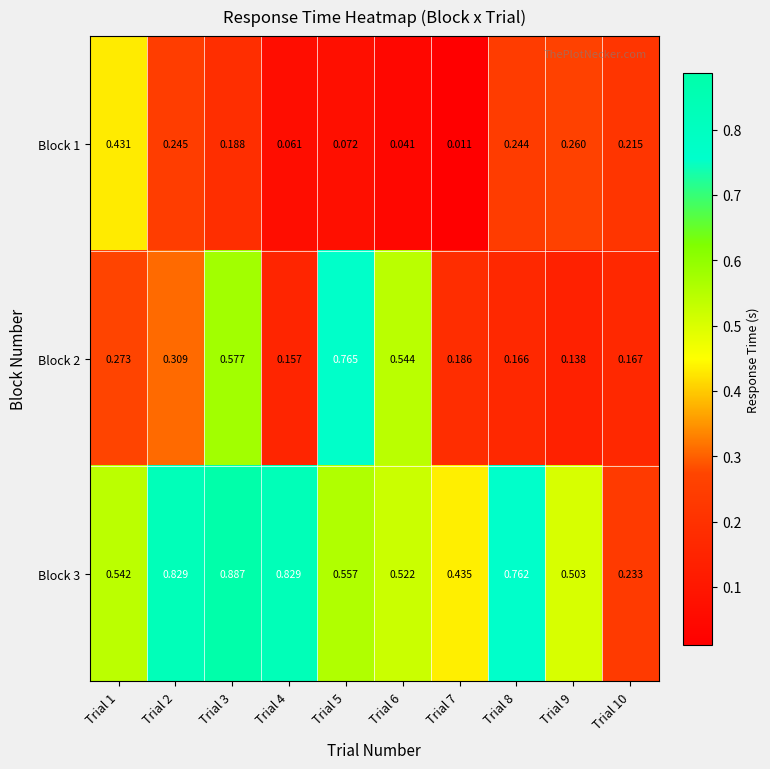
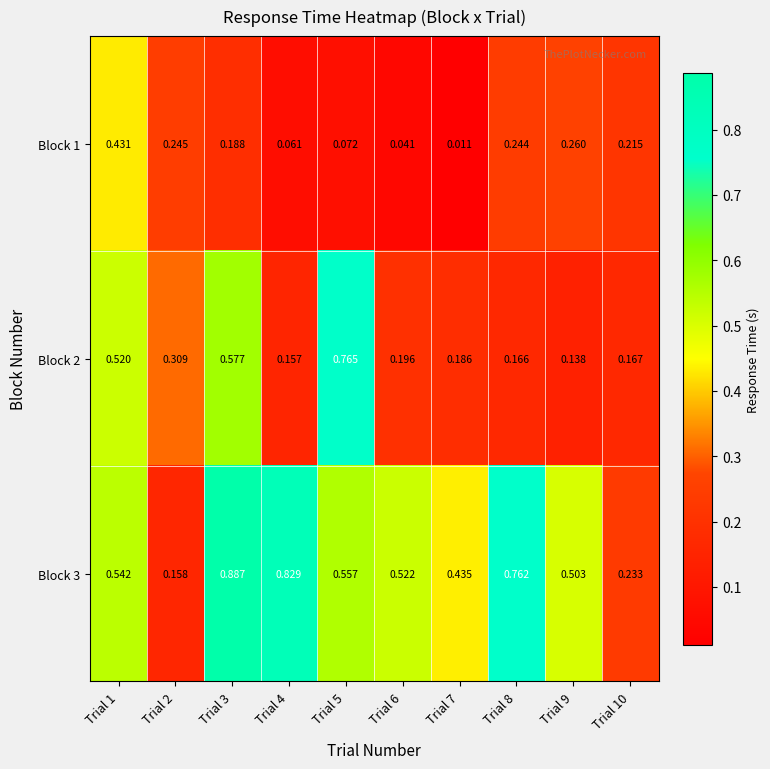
  {
    "Block 1": {
      "Trial 1": 0.431,
      "Trial 2": 0.245,
      "Trial 3": 0.188,
      "Trial 4": 0.061,
      "Trial 5": 0.072,
      "Trial 6": 0.041,
      "Trial 7": 0.011,
      "Trial 8": 0.244,
      "Trial 10": 0.215
    },
    "Block 2": {
-     "Trial 1": 0.273,
+     "Trial 1": 0.520,
      "Trial 2": 0.309,
      "Trial 3": 0.577,
      "Trial 4": 0.157,
      "Trial 5": 0.765,
-     "Trial 6": 0.544,
+     "Trial 6": 0.196,
      "Trial 7": 0.186,
      "Trial 8": 0.166,
      "Trial 9": 0.138,
      "Trial 10": 0.167
    },
    "Block 3": {
      "Trial 1": 0.542,
-     "Trial 2": 0.829,
+     "Trial 2": 0.158,
      "Trial 3": 0.887,
      "Trial 4": 0.829,
      "Trial 5": 0.557,
      "Trial 6": 0.522,
      "Trial 7": 0.435,
      "Trial 8": 0.762,
      "Trial 9": 0.503,
      "Trial 10": 0.233
    }
  }
